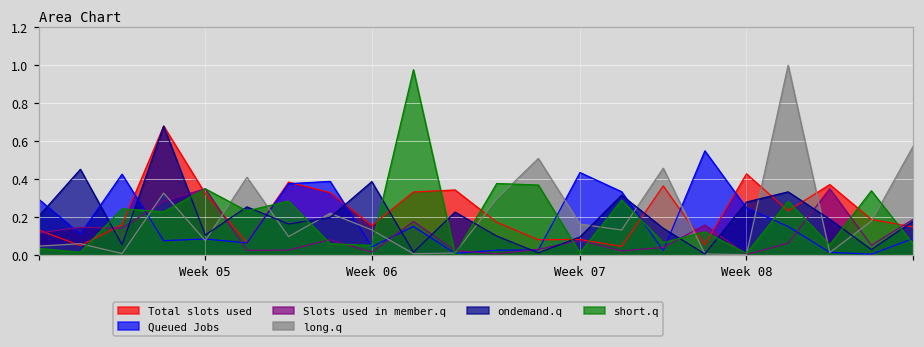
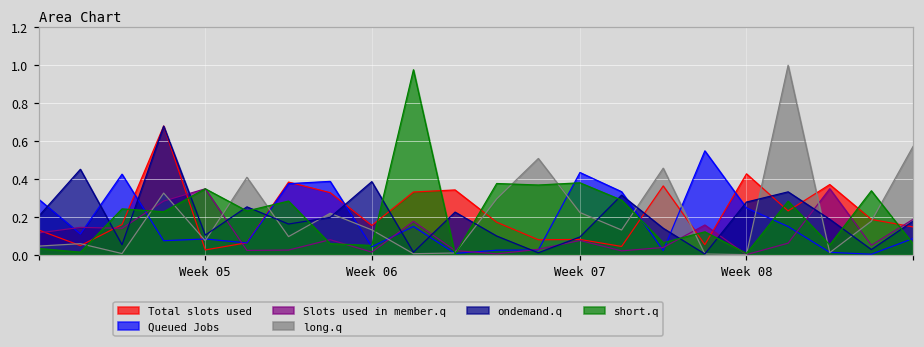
  {
    "Total slots used": {
-     "Week 05": 0.32,
+     "Week 05": 0.03,
      "Week 06": 0.15,
      "Week 08": 0.43
    },
    "Queued Jobs": {
      "Week 07": 0.43,
      "Week 08": 0.25
    },
    "Slots used in member.q": {
      "Week 06": 0.01
    },
    "long.q": {
      "Week 06": 0.13,
-     "Week 07": 0.16
+     "Week 07": 0.22
    },
    "ondemand.q": {
      "Week 05": 0.10,
      "Week 06": 0.39,
      "Week 08": 0.28
    },
    "short.q": {
-     "Week 07": 0.01
+     "Week 07": 0.38
    }
  }
